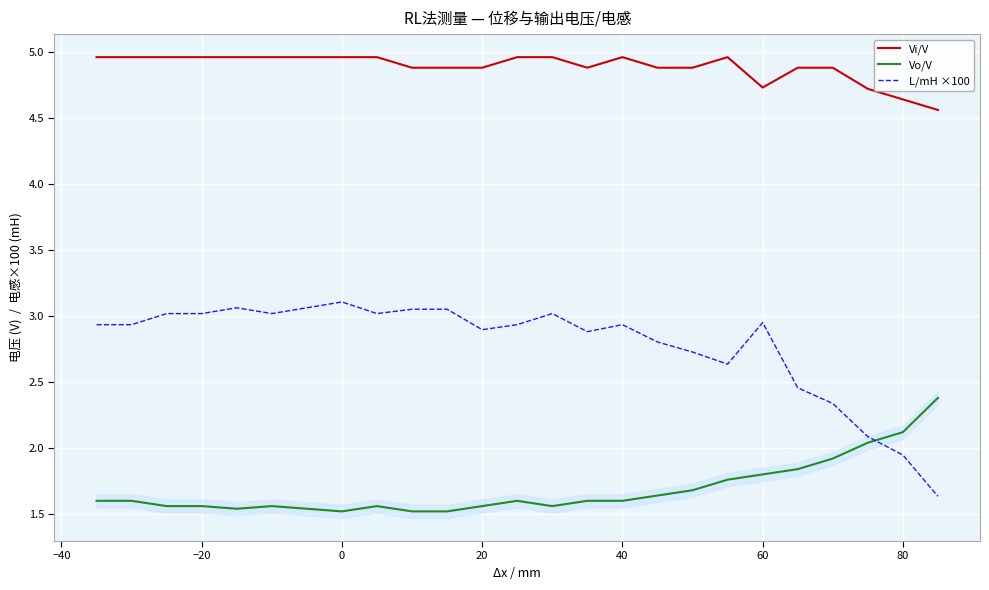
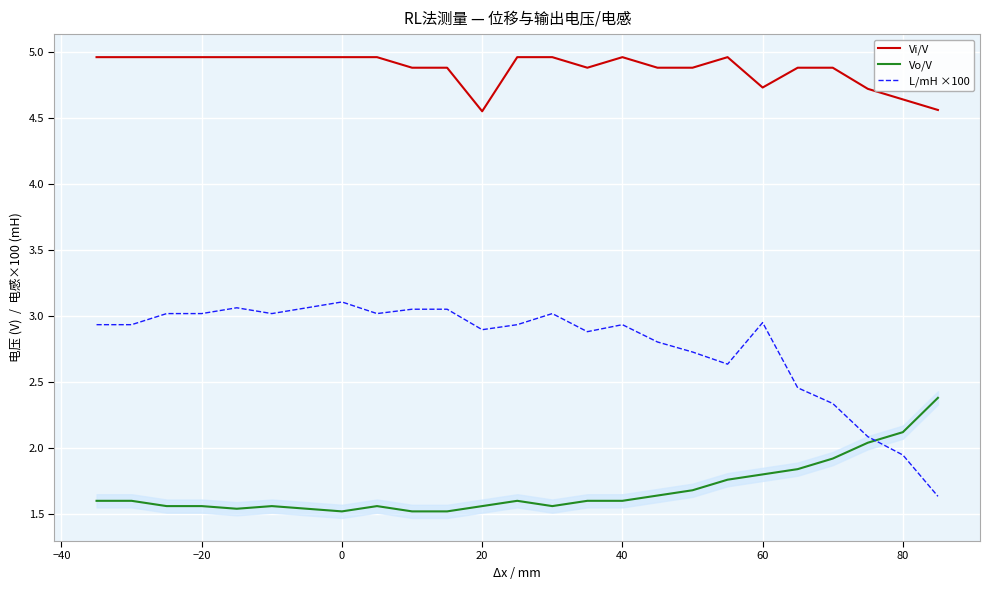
  {
    "Vi/V": {
      "−20": 4.96,
      "0": 4.96,
-     "20": 4.88,
+     "20": 4.55,
      "40": 4.96,
      "60": 4.73,
      "80": 4.64
    },
    "Vo/V": {
      "−20": 1.56,
      "0": 1.52,
      "20": 1.56,
      "40": 1.60,
      "60": 1.80,
      "80": 2.12
    },
    "L/mH ×100": {
      "−20": 3.02,
      "0": 3.11,
      "20": 2.90,
      "40": 2.93,
      "60": 2.95,
      "80": 1.95
    }
  }
